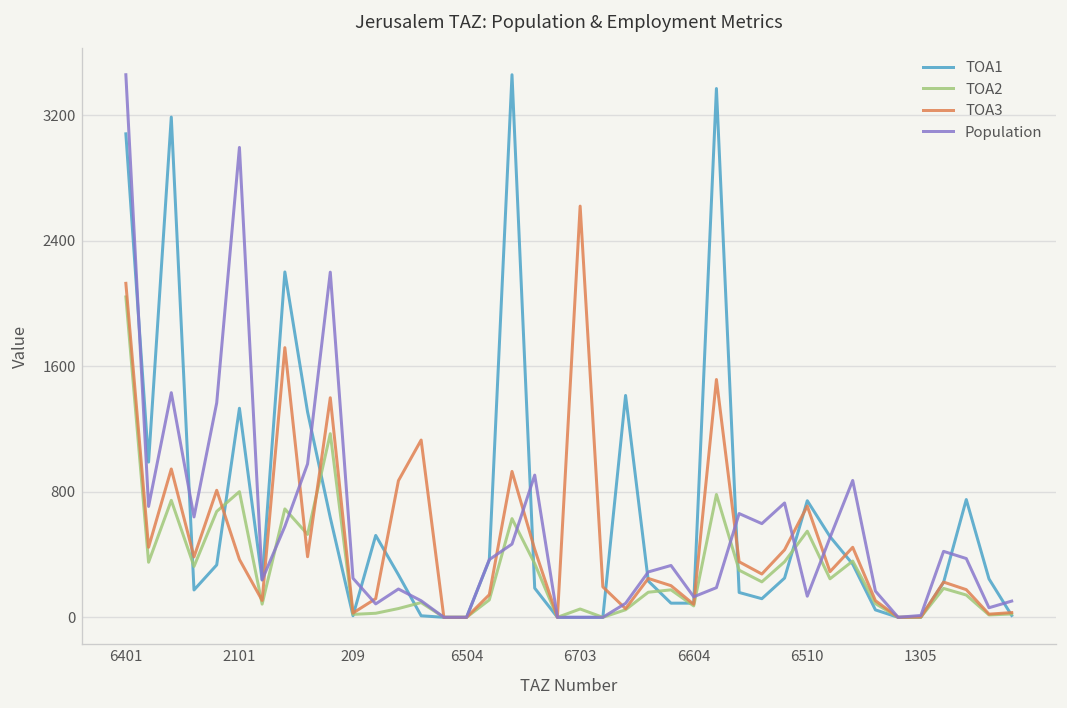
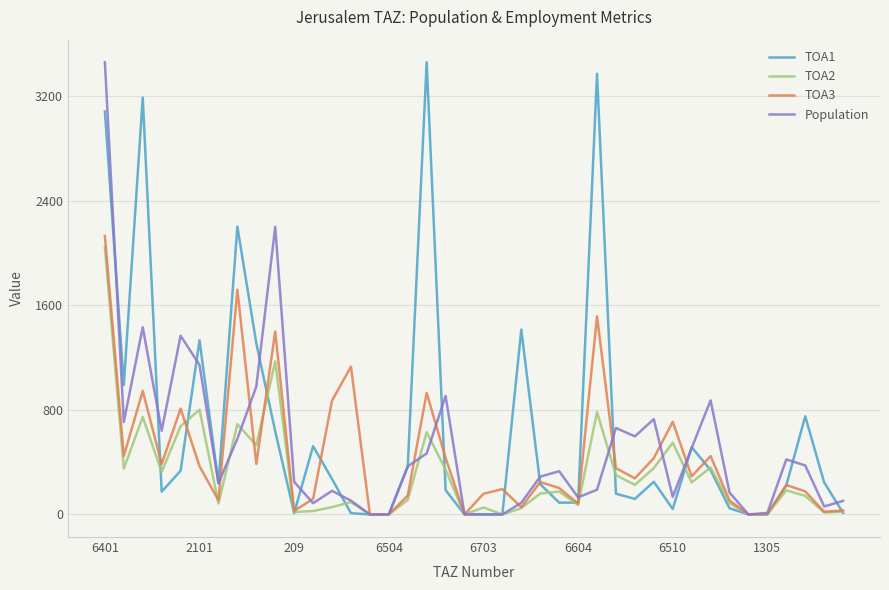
  {
    "TOA1": {
      "6401": 3080,
      "2101": 1330,
-     "6510": 740
+     "6510": 40
    },
    "TOA2": {
      "6401": 2040,
      "2101": 800,
      "6703": 50,
      "6510": 550
    },
    "TOA3": {
      "6401": 2130,
      "2101": 370,
-     "6703": 2620,
+     "6703": 160,
      "6510": 710
    },
    "Population": {
      "6401": 3460,
-     "2101": 3000,
+     "2101": 1140,
      "209": 250,
      "6604": 130,
      "6510": 130
    }
  }
